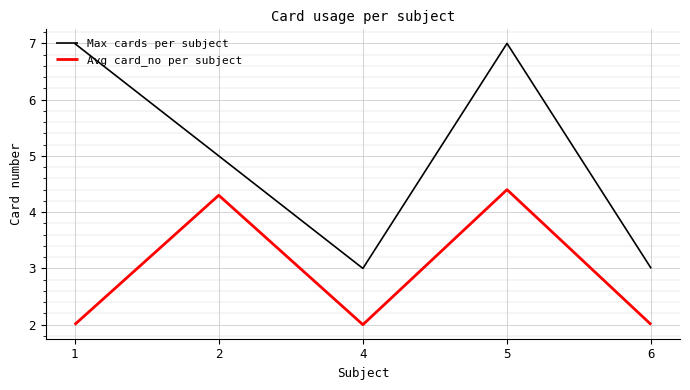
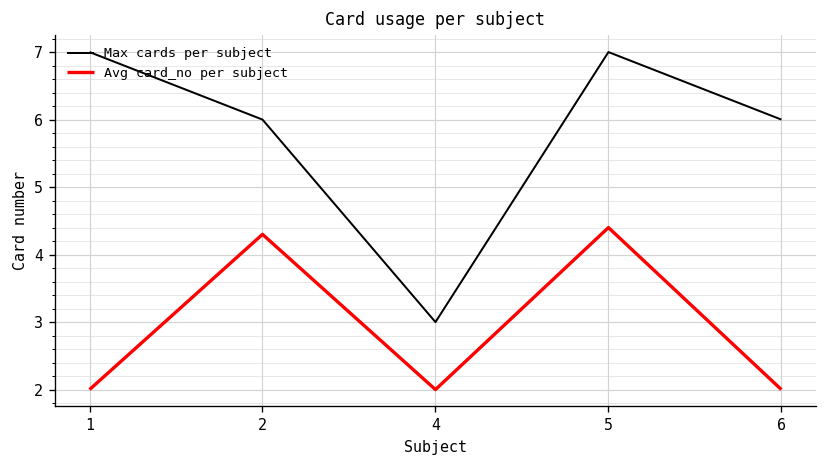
  {
    "Max cards per subject": {
      "1": 7,
-     "2": 5,
+     "2": 6,
      "4": 3,
      "5": 7,
-     "6": 3
+     "6": 6
    },
    "Avg card_no per subject": {
      "1": 2,
      "2": 4.3,
      "4": 2,
      "5": 4.4,
      "6": 2
    }
  }
